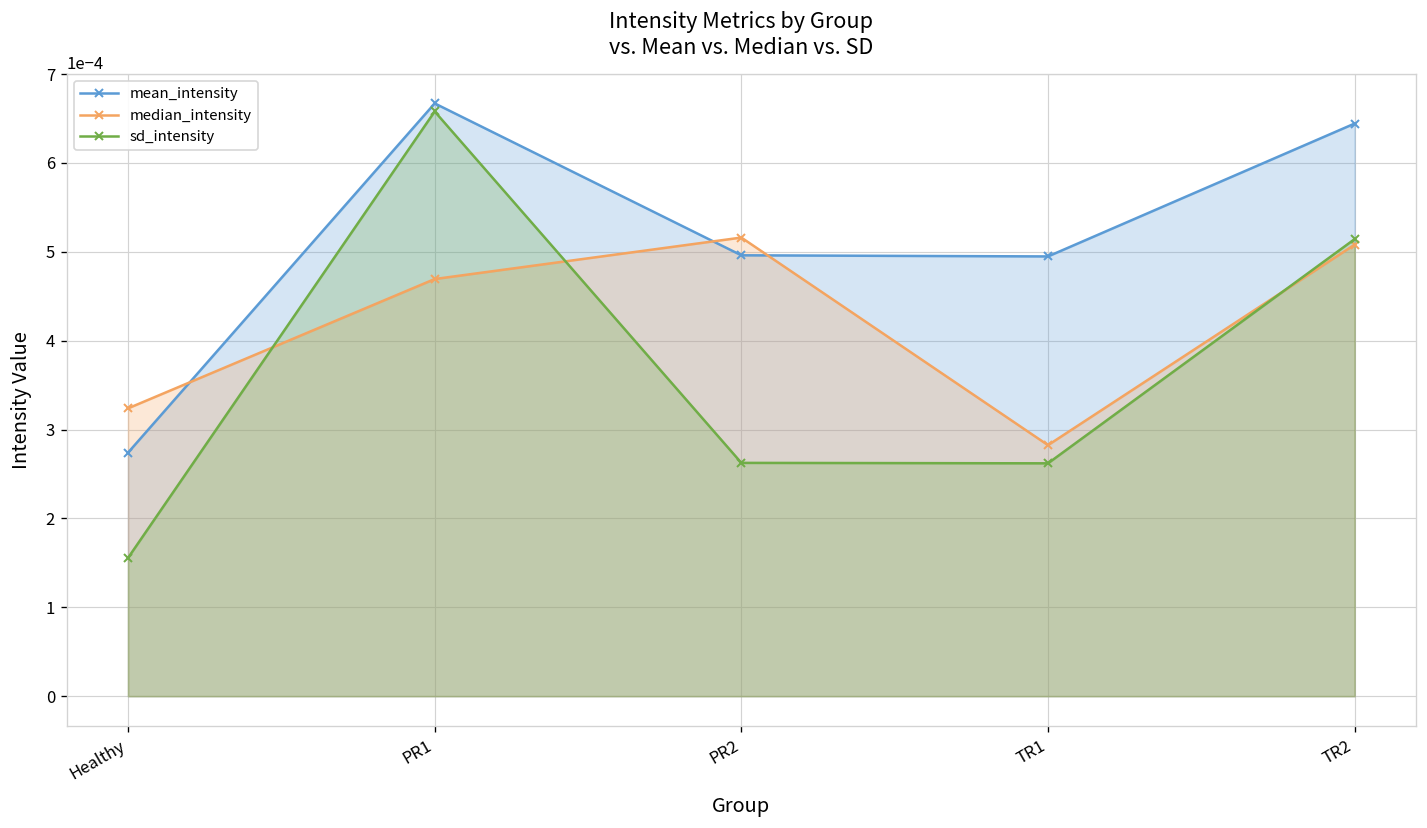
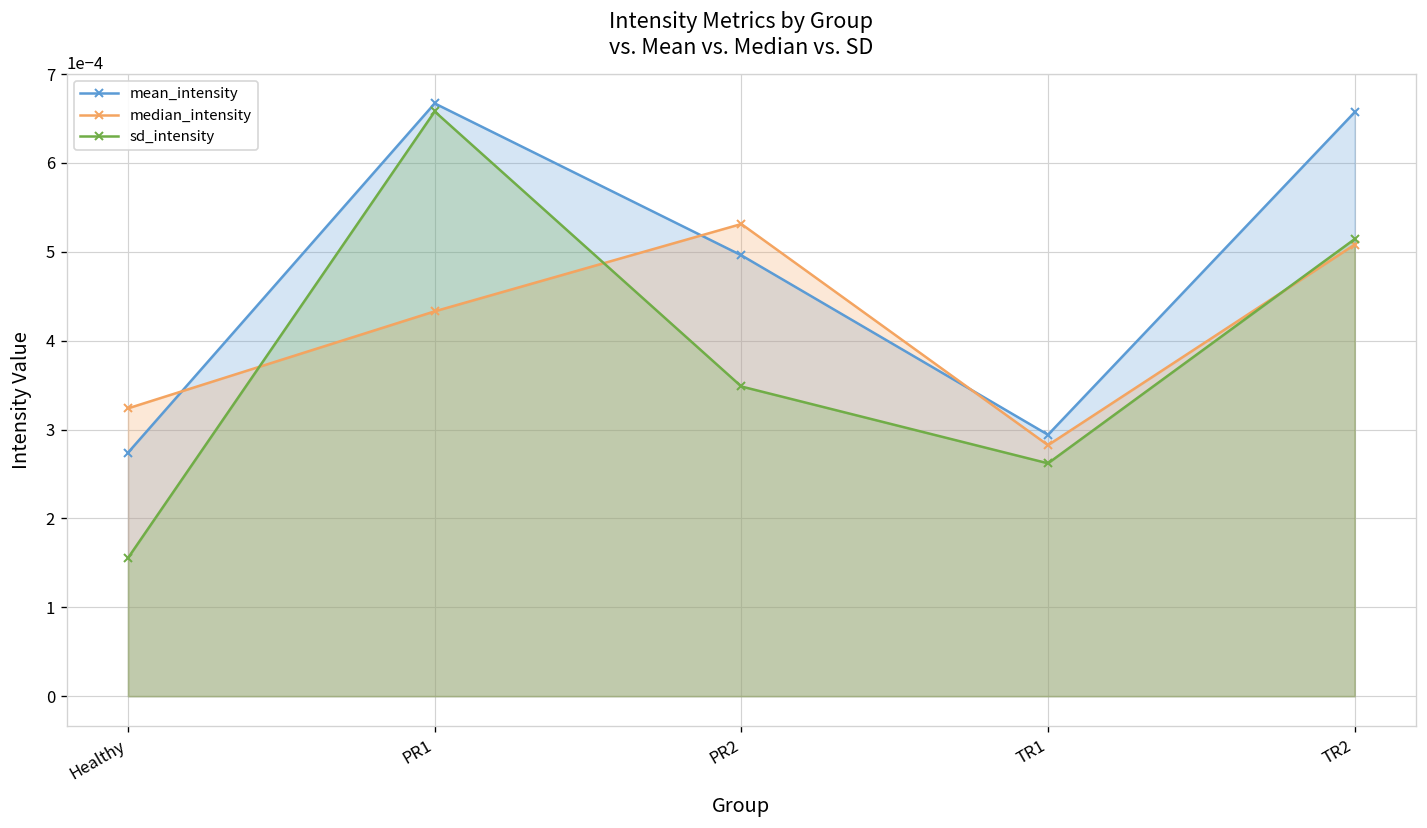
  {
    "mean_intensity": {
      "Healthy": 0.00027,
      "PR1": 0.00067,
      "PR2": 0.00050,
-     "TR1": 0.00049,
-     "TR2": 0.00064
+     "TR1": 0.00029,
+     "TR2": 0.00066
    },
    "median_intensity": {
      "Healthy": 0.00032,
-     "PR1": 0.00047,
-     "PR2": 0.00052,
+     "PR1": 0.00043,
+     "PR2": 0.00053,
      "TR1": 0.00028,
      "TR2": 0.00051
    },
    "sd_intensity": {
      "Healthy": 0.00016,
      "PR1": 0.00066,
-     "PR2": 0.00026,
+     "PR2": 0.00035,
      "TR1": 0.00026,
      "TR2": 0.00051
    }
  }
